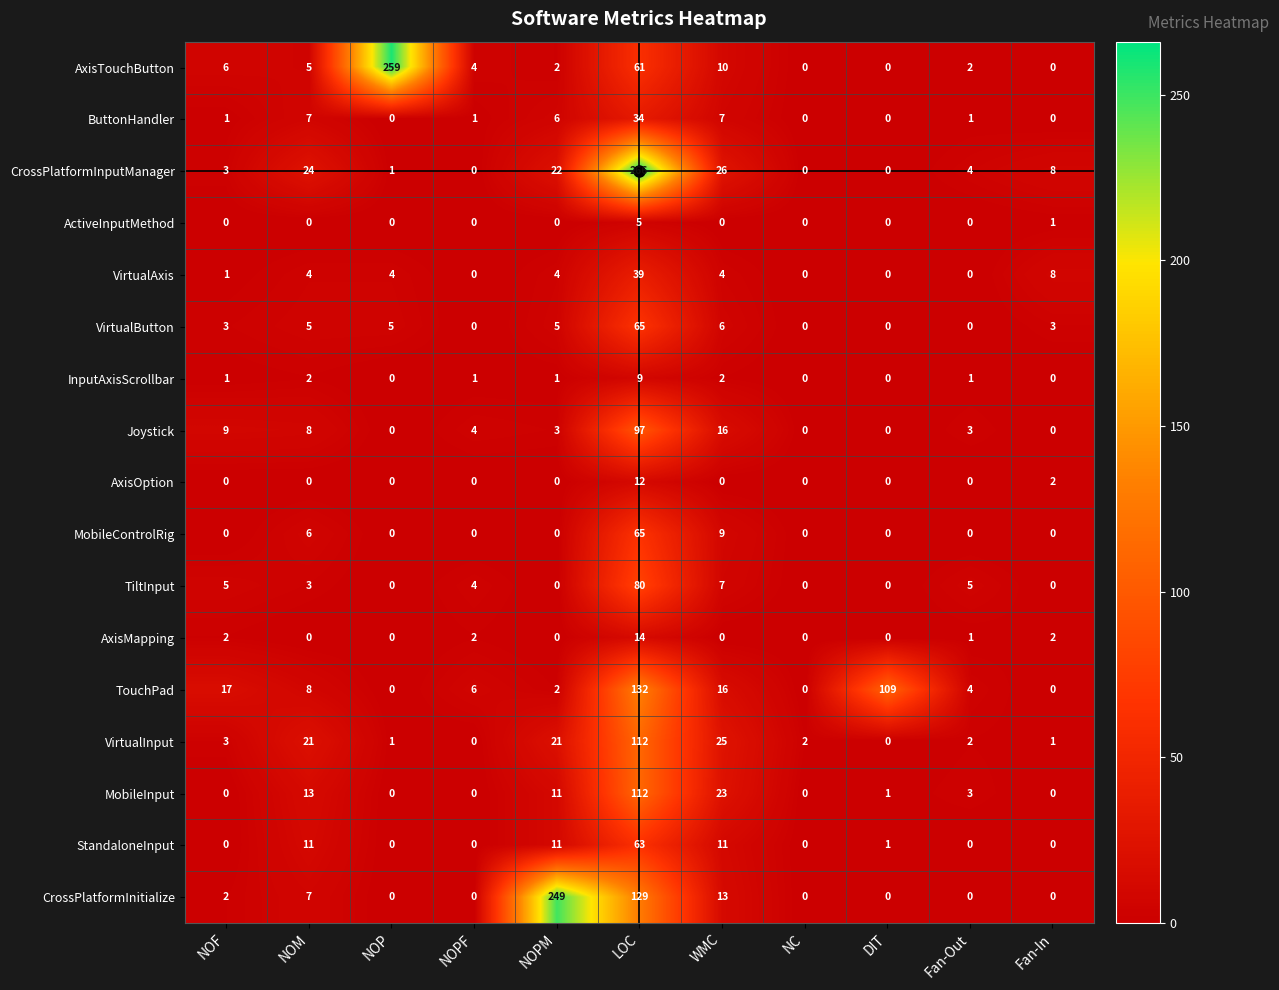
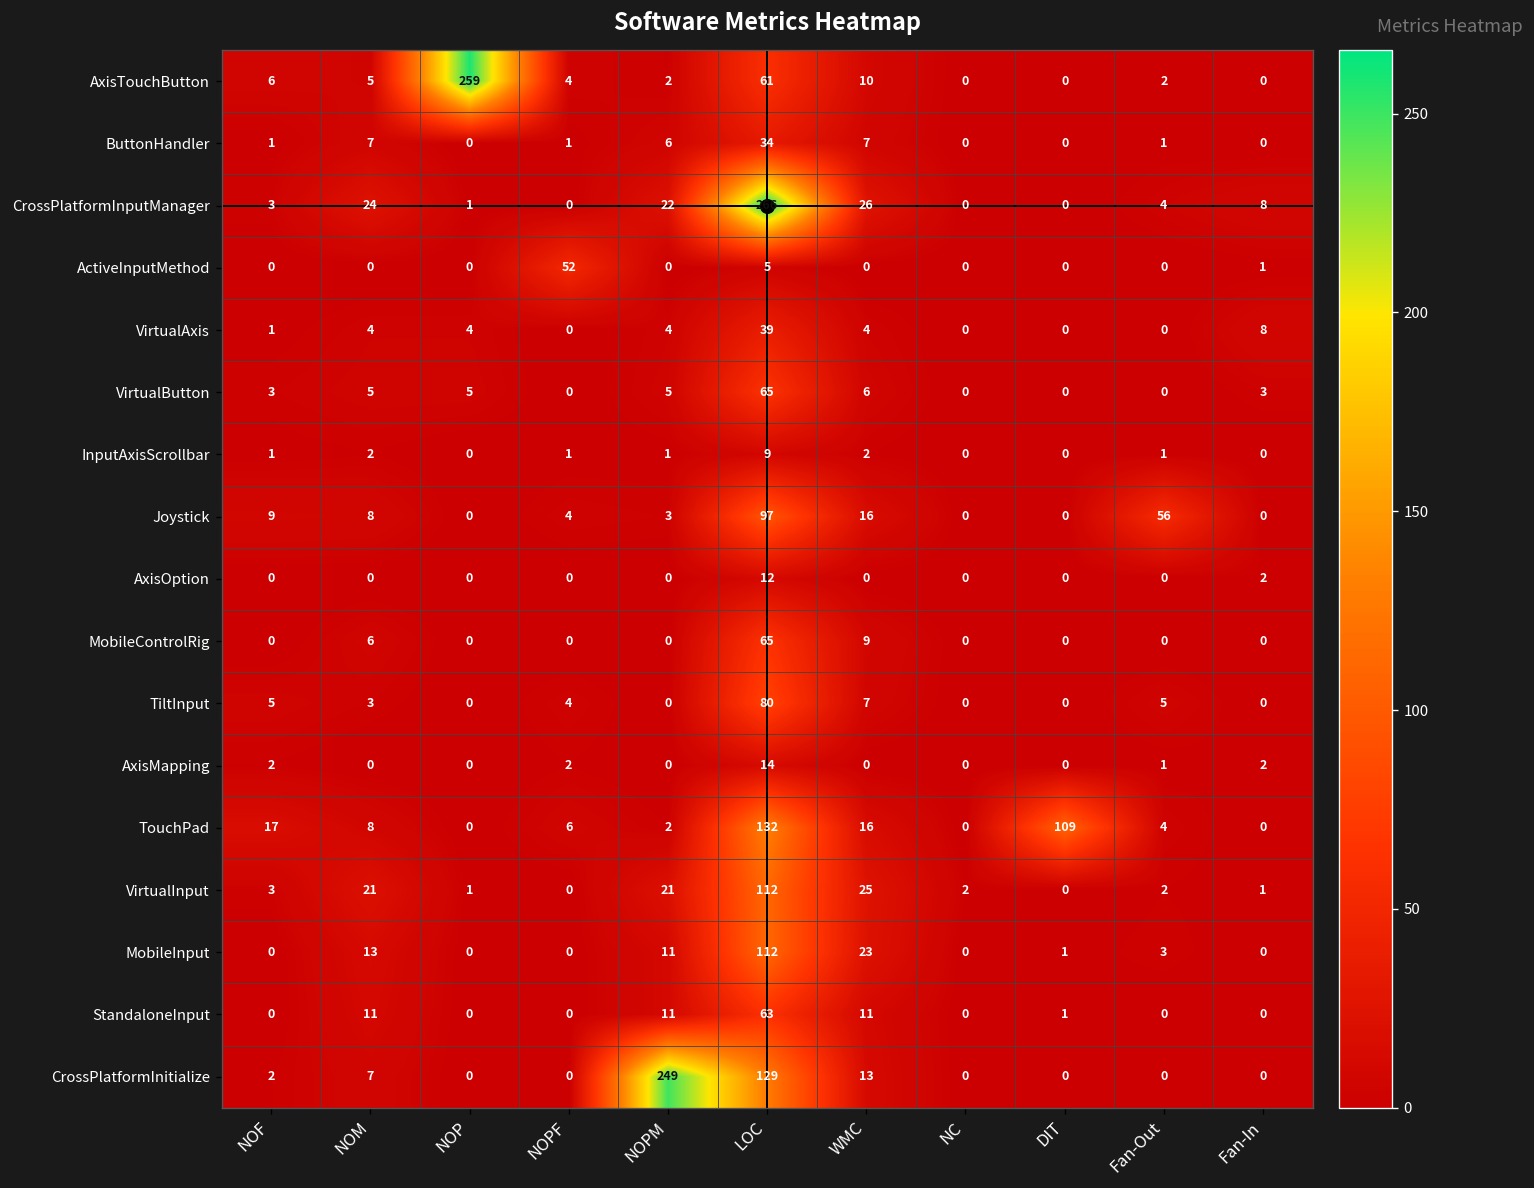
  {
    "AxisTouchButton": {
      "NOF": 6,
      "NOM": 5,
      "NOP": 259,
      "NOPF": 4,
      "NOPM": 2,
      "LOC": 61,
      "WMC": 10,
      "NC": 0,
      "DIT": 0,
      "Fan-Out": 2,
      "Fan-In": 0
    },
    "ButtonHandler": {
      "NOF": 1,
      "NOM": 7,
      "NOP": 0,
      "NOPF": 1,
      "NOPM": 6,
      "LOC": 34,
      "WMC": 7,
      "NC": 0,
      "DIT": 0,
      "Fan-Out": 1,
      "Fan-In": 0
    },
    "CrossPlatformInputManager": {
      "NOF": 3,
      "NOM": 24,
      "NOP": 1,
      "NOPF": 0,
      "NOPM": 22,
      "WMC": 26,
      "NC": 0,
      "DIT": 0,
      "Fan-Out": 4,
      "Fan-In": 8
    },
    "ActiveInputMethod": {
      "NOF": 0,
      "NOM": 0,
      "NOP": 0,
-     "NOPF": 0,
+     "NOPF": 52,
      "NOPM": 0,
      "LOC": 5,
      "WMC": 0,
      "NC": 0,
      "DIT": 0,
      "Fan-Out": 0,
      "Fan-In": 1
    },
    "VirtualAxis": {
      "NOF": 1,
      "NOM": 4,
      "NOP": 4,
      "NOPF": 0,
      "NOPM": 4,
      "LOC": 39,
      "WMC": 4,
      "NC": 0,
      "DIT": 0,
      "Fan-Out": 0,
      "Fan-In": 8
    },
    "VirtualButton": {
      "NOF": 3,
      "NOM": 5,
      "NOP": 5,
      "NOPF": 0,
      "NOPM": 5,
      "LOC": 65,
      "WMC": 6,
      "NC": 0,
      "DIT": 0,
      "Fan-Out": 0,
      "Fan-In": 3
    },
    "InputAxisScrollbar": {
      "NOF": 1,
      "NOM": 2,
      "NOP": 0,
      "NOPF": 1,
      "NOPM": 1,
      "LOC": 9,
      "WMC": 2,
      "NC": 0,
      "DIT": 0,
      "Fan-Out": 1,
      "Fan-In": 0
    },
    "Joystick": {
      "NOF": 9,
      "NOM": 8,
      "NOP": 0,
      "NOPF": 4,
      "NOPM": 3,
      "LOC": 97,
      "WMC": 16,
      "NC": 0,
      "DIT": 0,
-     "Fan-Out": 3,
+     "Fan-Out": 56,
      "Fan-In": 0
    },
    "AxisOption": {
      "NOF": 0,
      "NOM": 0,
      "NOP": 0,
      "NOPF": 0,
      "NOPM": 0,
      "LOC": 12,
      "WMC": 0,
      "NC": 0,
      "DIT": 0,
      "Fan-Out": 0,
      "Fan-In": 2
    },
    "MobileControlRig": {
      "NOF": 0,
      "NOM": 6,
      "NOP": 0,
      "NOPF": 0,
      "NOPM": 0,
      "LOC": 65,
      "WMC": 9,
      "NC": 0,
      "DIT": 0,
      "Fan-Out": 0,
      "Fan-In": 0
    },
    "TiltInput": {
      "NOF": 5,
      "NOM": 3,
      "NOP": 0,
      "NOPF": 4,
      "NOPM": 0,
      "LOC": 80,
      "WMC": 7,
      "NC": 0,
      "DIT": 0,
      "Fan-Out": 5,
      "Fan-In": 0
    },
    "AxisMapping": {
      "NOF": 2,
      "NOM": 0,
      "NOP": 0,
      "NOPF": 2,
      "NOPM": 0,
      "LOC": 14,
      "WMC": 0,
      "NC": 0,
      "DIT": 0,
      "Fan-Out": 1,
      "Fan-In": 2
    },
    "TouchPad": {
      "NOF": 17,
      "NOM": 8,
      "NOP": 0,
      "NOPF": 6,
      "NOPM": 2,
      "LOC": 132,
      "WMC": 16,
      "NC": 0,
      "DIT": 109,
      "Fan-Out": 4,
      "Fan-In": 0
    },
    "VirtualInput": {
      "NOF": 3,
      "NOM": 21,
      "NOP": 1,
      "NOPF": 0,
      "NOPM": 21,
      "LOC": 112,
      "WMC": 25,
      "NC": 2,
      "DIT": 0,
      "Fan-Out": 2,
      "Fan-In": 1
    },
    "MobileInput": {
      "NOF": 0,
      "NOM": 13,
      "NOP": 0,
      "NOPF": 0,
      "NOPM": 11,
      "LOC": 112,
      "WMC": 23,
      "NC": 0,
      "DIT": 1,
      "Fan-Out": 3,
      "Fan-In": 0
    },
    "StandaloneInput": {
      "NOF": 0,
      "NOM": 11,
      "NOP": 0,
      "NOPF": 0,
      "NOPM": 11,
      "LOC": 63,
      "WMC": 11,
      "NC": 0,
      "DIT": 1,
      "Fan-Out": 0,
      "Fan-In": 0
    },
    "CrossPlatformInitialize": {
      "NOF": 2,
      "NOM": 7,
      "NOP": 0,
      "NOPF": 0,
      "NOPM": 249,
      "LOC": 129,
      "WMC": 13,
      "NC": 0,
      "DIT": 0,
      "Fan-Out": 0,
      "Fan-In": 0
    }
  }
